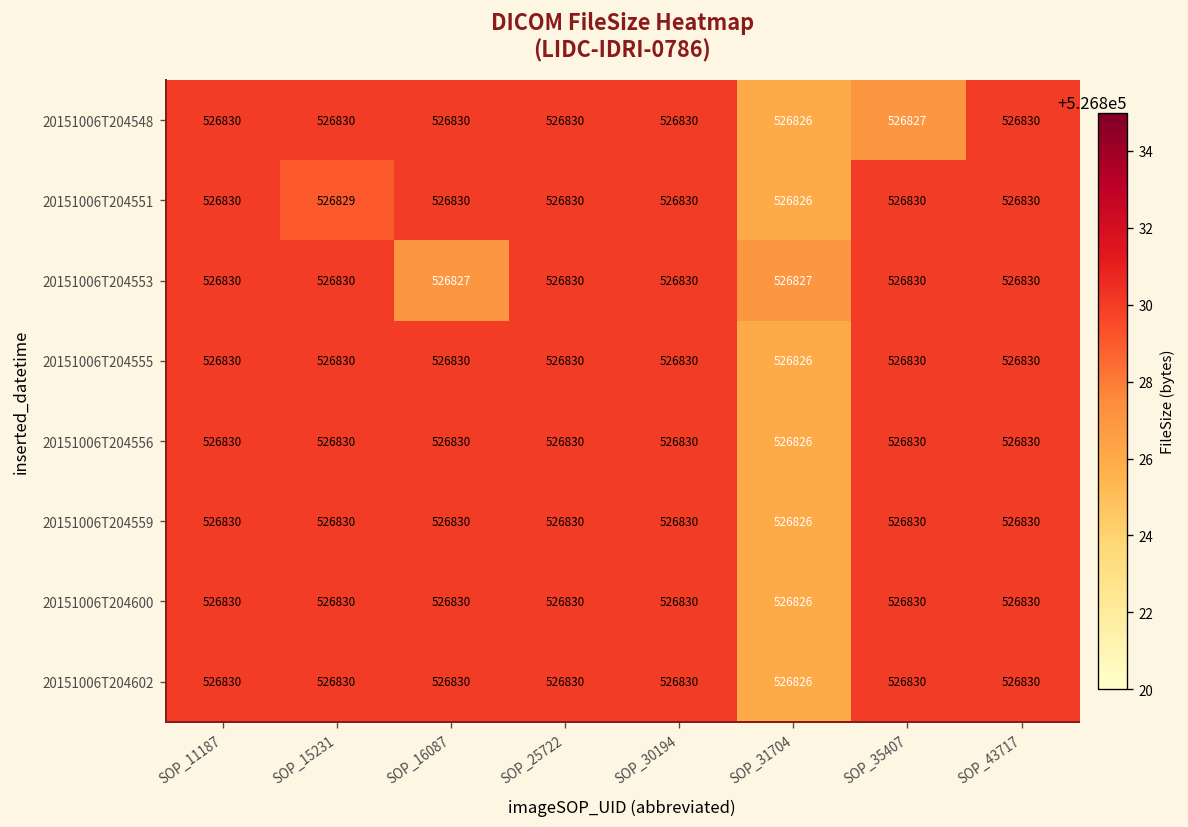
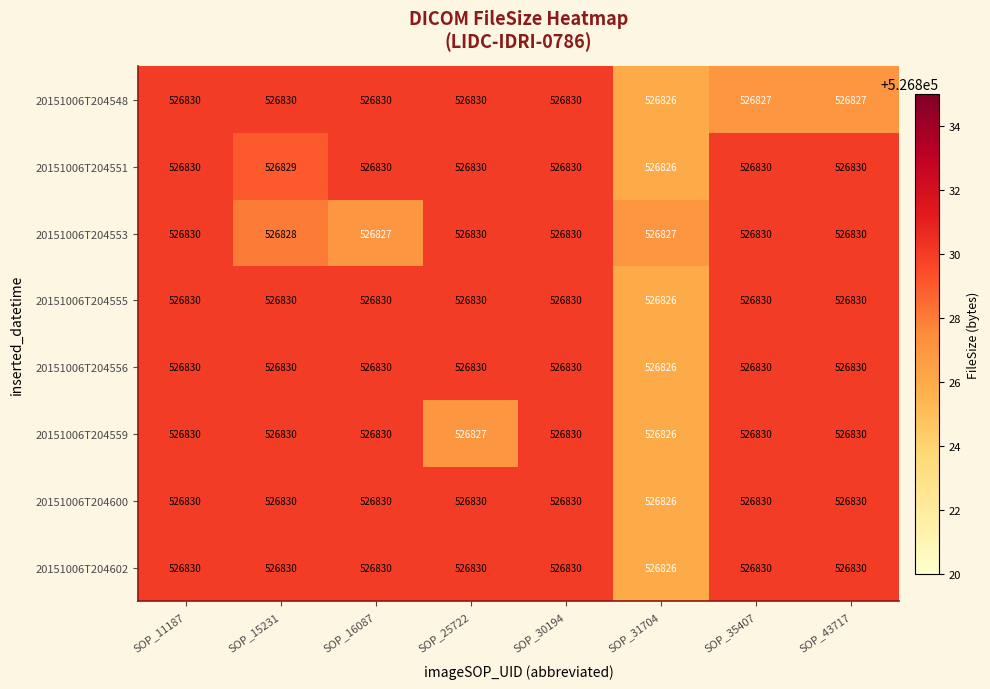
  {
    "20151006T204548": {
      "SOP_11187": 526830,
      "SOP_15231": 526830,
      "SOP_16087": 526830,
      "SOP_25722": 526830,
      "SOP_30194": 526830,
      "SOP_31704": 526826,
      "SOP_35407": 526827,
-     "SOP_43717": 526830
+     "SOP_43717": 526827
    },
    "20151006T204551": {
      "SOP_11187": 526830,
      "SOP_15231": 526829,
      "SOP_16087": 526830,
      "SOP_25722": 526830,
      "SOP_30194": 526830,
      "SOP_31704": 526826,
      "SOP_35407": 526830,
      "SOP_43717": 526830
    },
    "20151006T204553": {
      "SOP_11187": 526830,
-     "SOP_15231": 526830,
+     "SOP_15231": 526828,
      "SOP_16087": 526827,
      "SOP_25722": 526830,
      "SOP_30194": 526830,
      "SOP_31704": 526827,
      "SOP_35407": 526830,
      "SOP_43717": 526830
    },
    "20151006T204555": {
      "SOP_11187": 526830,
      "SOP_15231": 526830,
      "SOP_16087": 526830,
      "SOP_25722": 526830,
      "SOP_30194": 526830,
      "SOP_31704": 526826,
      "SOP_35407": 526830,
      "SOP_43717": 526830
    },
    "20151006T204556": {
      "SOP_11187": 526830,
      "SOP_15231": 526830,
      "SOP_16087": 526830,
      "SOP_25722": 526830,
      "SOP_30194": 526830,
      "SOP_31704": 526826,
      "SOP_35407": 526830,
      "SOP_43717": 526830
    },
    "20151006T204559": {
      "SOP_11187": 526830,
      "SOP_15231": 526830,
      "SOP_16087": 526830,
-     "SOP_25722": 526830,
+     "SOP_25722": 526827,
      "SOP_30194": 526830,
      "SOP_31704": 526826,
      "SOP_35407": 526830,
      "SOP_43717": 526830
    },
    "20151006T204600": {
      "SOP_11187": 526830,
      "SOP_15231": 526830,
      "SOP_16087": 526830,
      "SOP_25722": 526830,
      "SOP_30194": 526830,
      "SOP_31704": 526826,
      "SOP_35407": 526830,
      "SOP_43717": 526830
    },
    "20151006T204602": {
      "SOP_11187": 526830,
      "SOP_15231": 526830,
      "SOP_16087": 526830,
      "SOP_25722": 526830,
      "SOP_30194": 526830,
      "SOP_31704": 526826,
      "SOP_35407": 526830,
      "SOP_43717": 526830
    }
  }
